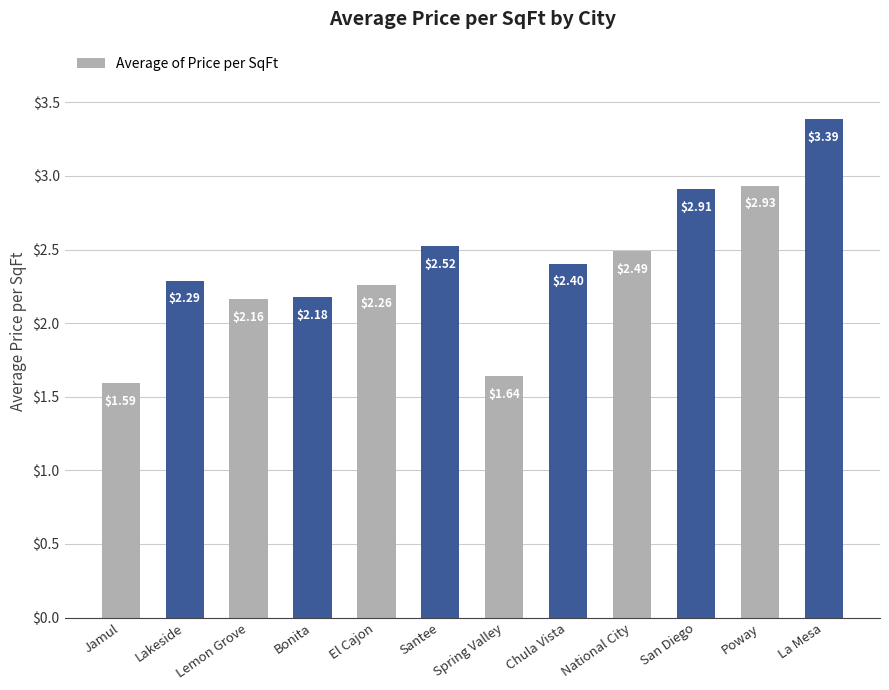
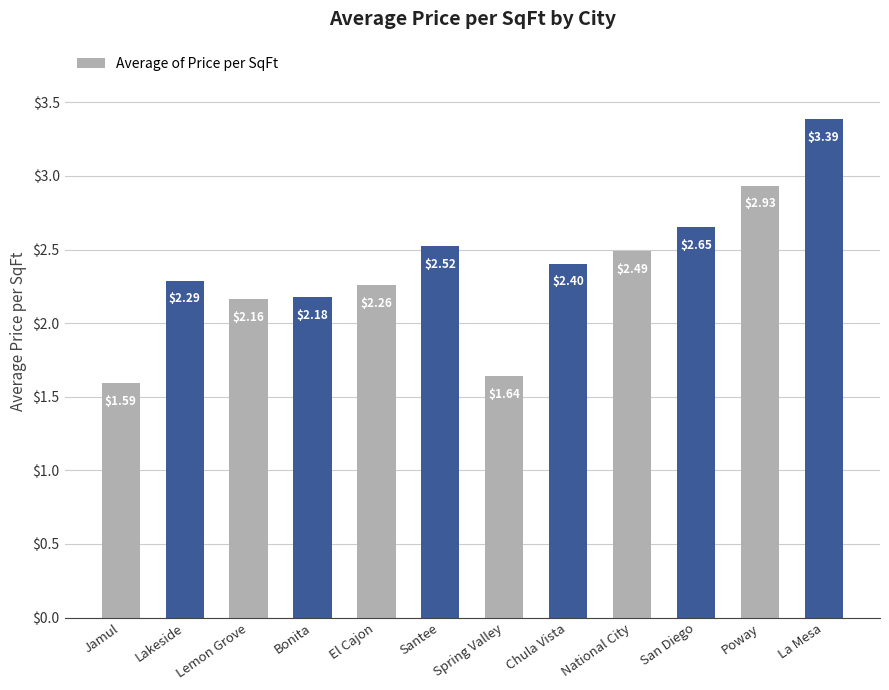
  {
    "Jamul": "$1.59",
    "Lakeside": "$2.29",
    "Lemon Grove": "$2.16",
    "Bonita": "$2.18",
    "El Cajon": "$2.26",
    "Santee": "$2.52",
    "Spring Valley": "$1.64",
    "Chula Vista": "$2.40",
    "National City": "$2.49",
-   "San Diego": "$2.91",
+   "San Diego": "$2.65",
    "Poway": "$2.93",
    "La Mesa": "$3.39"
  }
